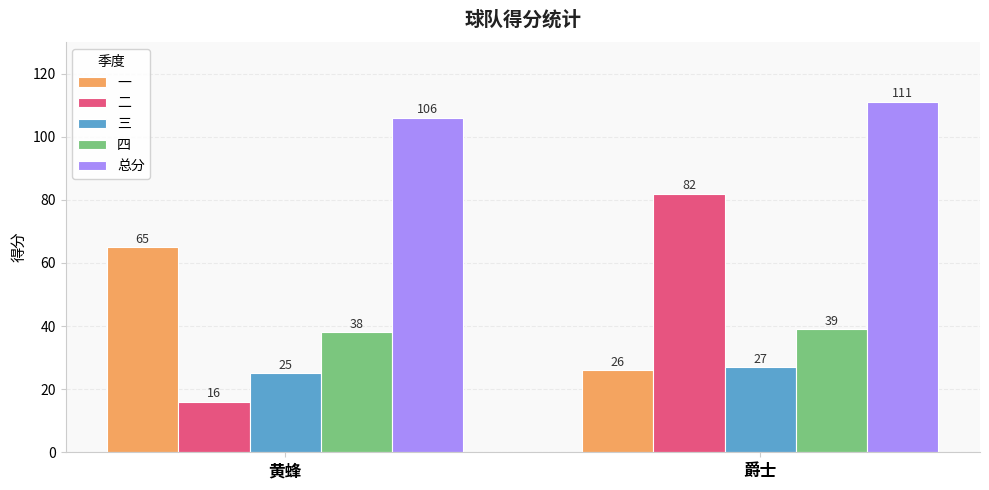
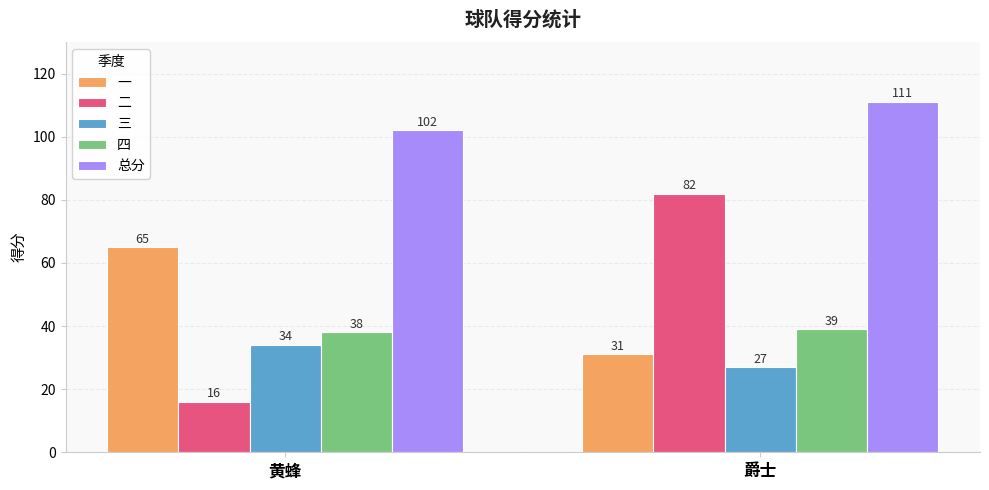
  {
    "一": {
      "黄蜂": 65,
-     "爵士": 26
+     "爵士": 31
    },
    "二": {
      "黄蜂": 16,
      "爵士": 82
    },
    "三": {
-     "黄蜂": 25,
+     "黄蜂": 34,
      "爵士": 27
    },
    "四": {
      "黄蜂": 38,
      "爵士": 39
    },
    "总分": {
-     "黄蜂": 106,
+     "黄蜂": 102,
      "爵士": 111
    }
  }
